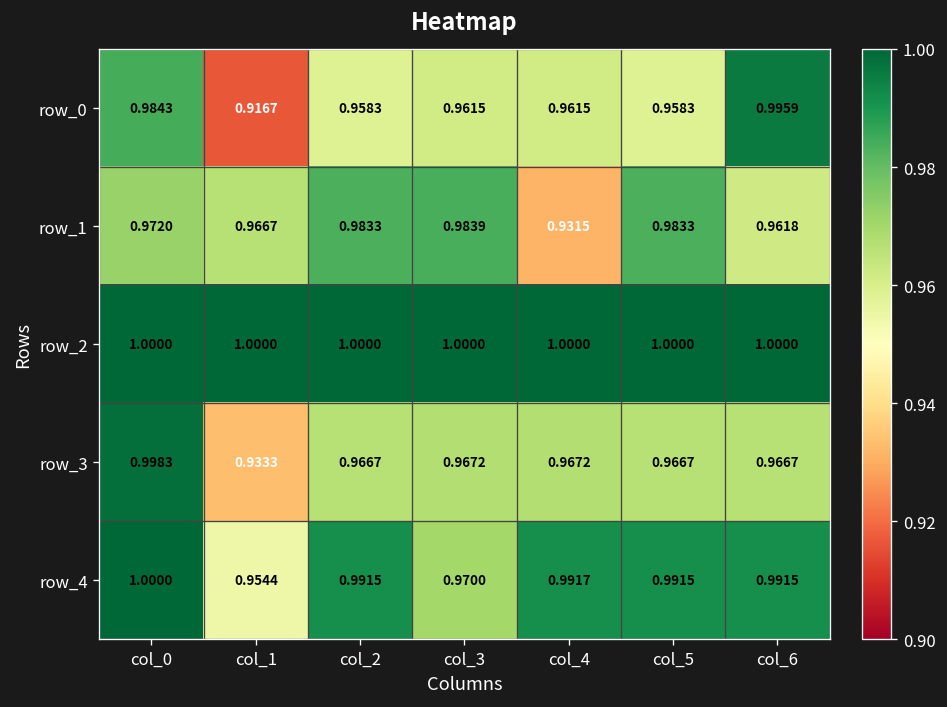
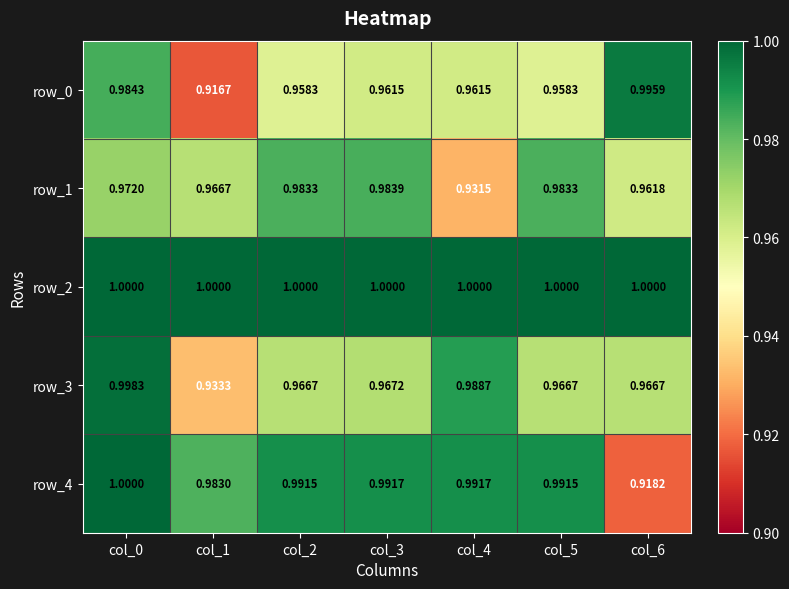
  {
    "row_0": {
      "col_0": 0.9843,
      "col_1": 0.9167,
      "col_2": 0.9583,
      "col_3": 0.9615,
      "col_4": 0.9615,
      "col_5": 0.9583,
      "col_6": 0.9959
    },
    "row_1": {
      "col_0": 0.9720,
      "col_1": 0.9667,
      "col_2": 0.9833,
      "col_3": 0.9839,
      "col_4": 0.9315,
      "col_5": 0.9833,
      "col_6": 0.9618
    },
    "row_2": {
      "col_0": 1.0000,
      "col_1": 1.0000,
      "col_2": 1.0000,
      "col_3": 1.0000,
      "col_4": 1.0000,
      "col_5": 1.0000,
      "col_6": 1.0000
    },
    "row_3": {
      "col_0": 0.9983,
      "col_1": 0.9333,
      "col_2": 0.9667,
      "col_3": 0.9672,
-     "col_4": 0.9672,
+     "col_4": 0.9887,
      "col_5": 0.9667,
      "col_6": 0.9667
    },
    "row_4": {
      "col_0": 1.0000,
-     "col_1": 0.9544,
+     "col_1": 0.9830,
      "col_2": 0.9915,
-     "col_3": 0.9700,
+     "col_3": 0.9917,
      "col_4": 0.9917,
      "col_5": 0.9915,
-     "col_6": 0.9915
+     "col_6": 0.9182
    }
  }
